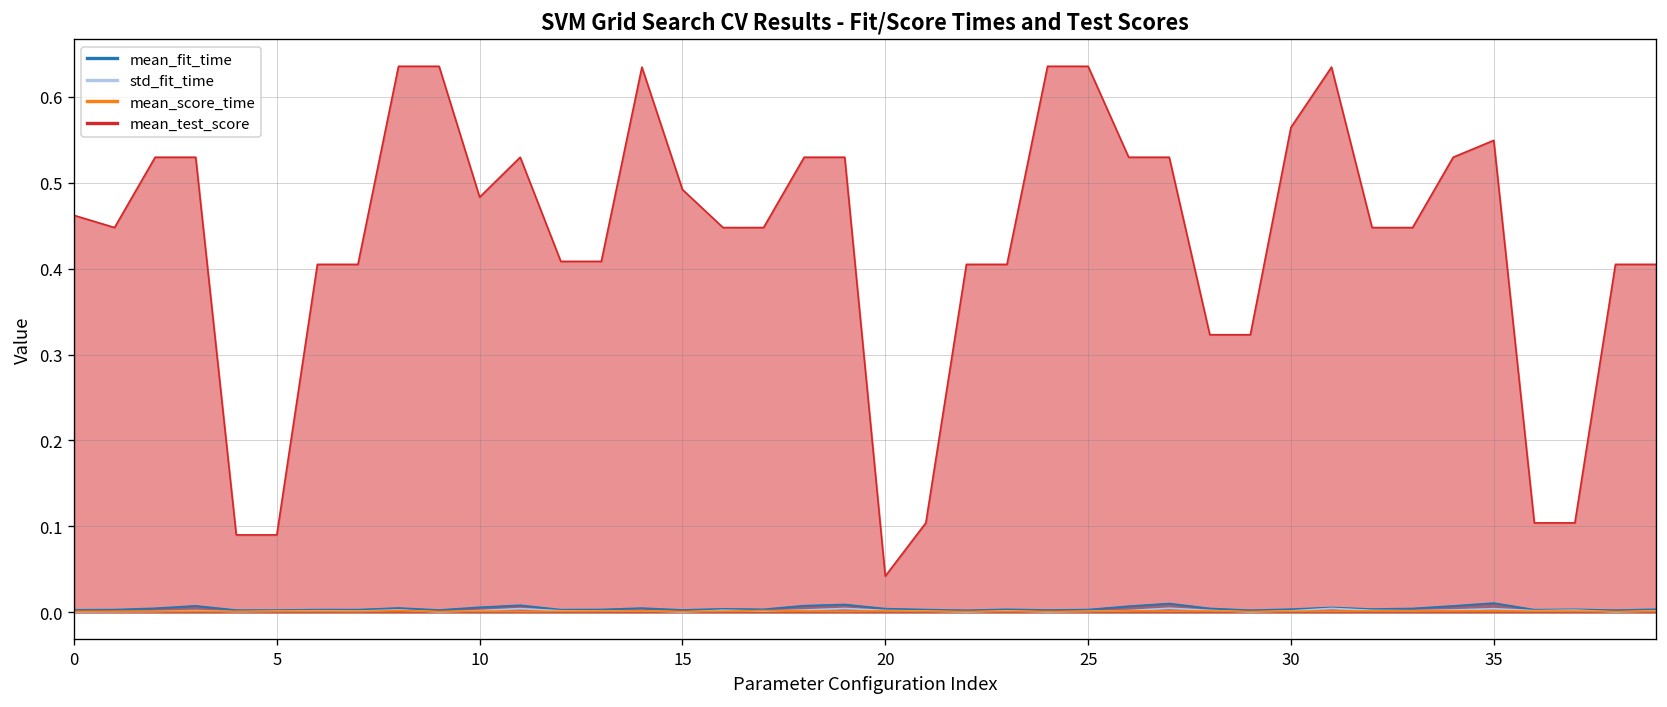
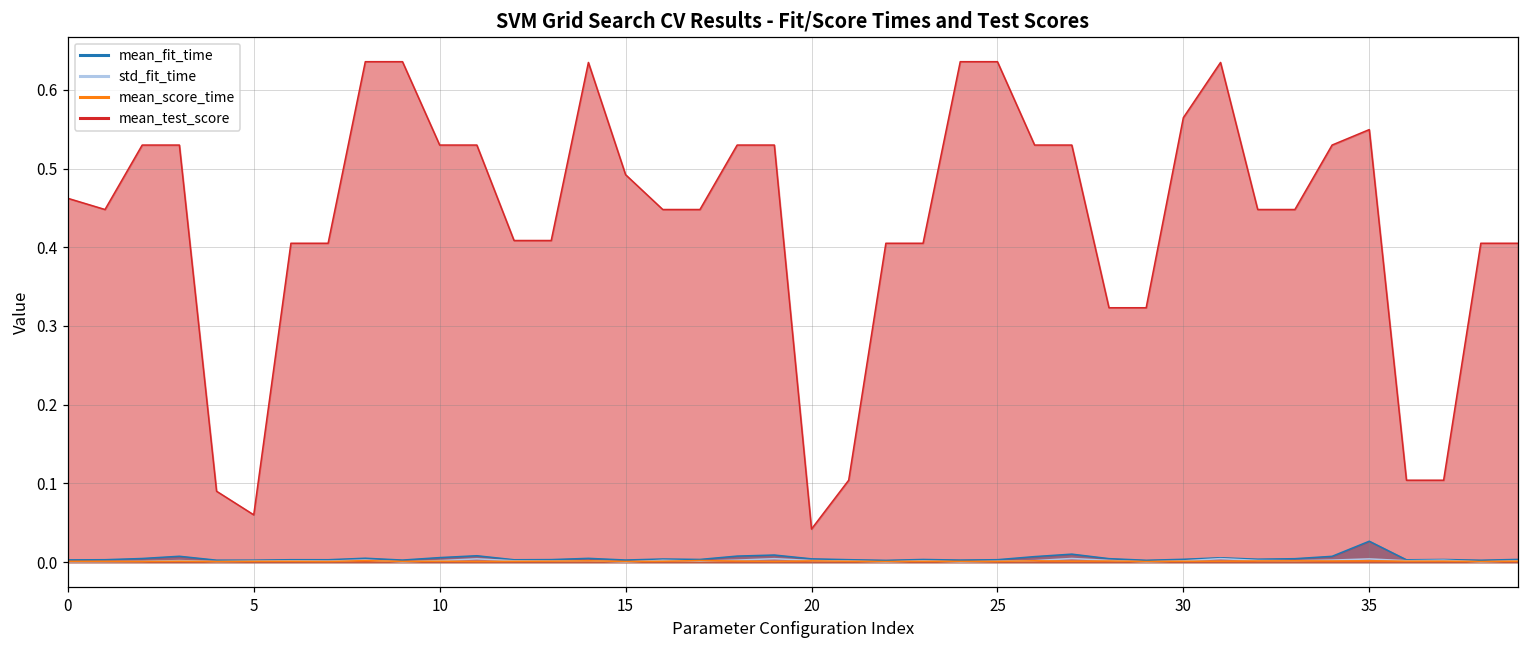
  {
    "mean_fit_time": {
      "10": 0.01,
-     "35": 0.01
+     "35": 0.03
    },
    "mean_test_score": {
      "0": 0.46,
-     "5": 0.09,
-     "10": 0.48,
+     "5": 0.06,
+     "10": 0.53,
      "15": 0.49,
      "20": 0.04,
      "25": 0.64,
      "30": 0.56,
      "35": 0.55
    }
  }
